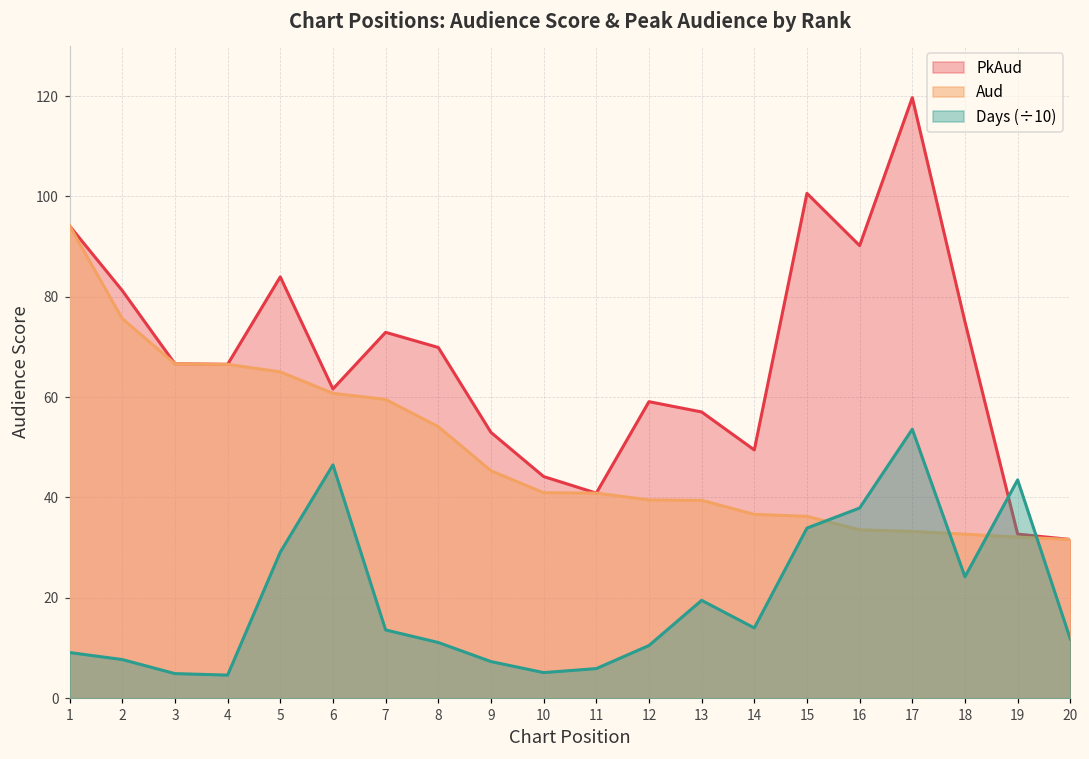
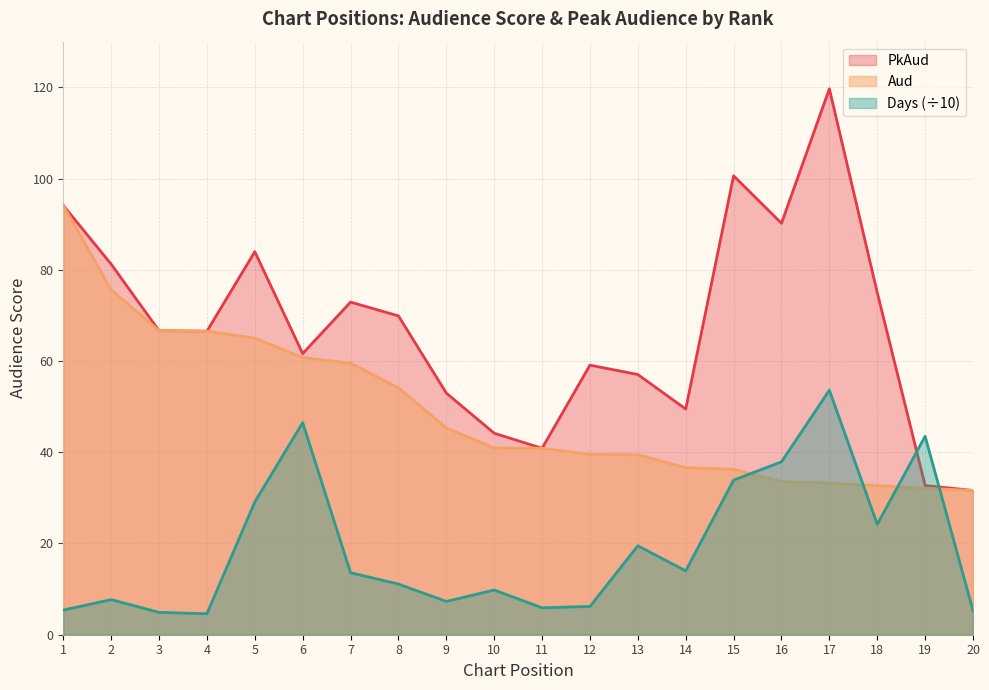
  {
    "Days (÷10)": {
-     "1": 9,
+     "1": 5,
      "2": 8,
      "3": 5,
      "4": 5,
      "5": 29,
      "6": 47,
      "7": 14,
      "8": 11,
      "9": 7,
-     "10": 5,
+     "10": 10,
      "11": 6,
-     "12": 11,
+     "12": 6,
      "13": 20,
      "14": 14,
      "15": 34,
      "16": 38,
      "17": 54,
      "18": 24,
      "19": 44,
-     "20": 12
+     "20": 5
    }
  }
